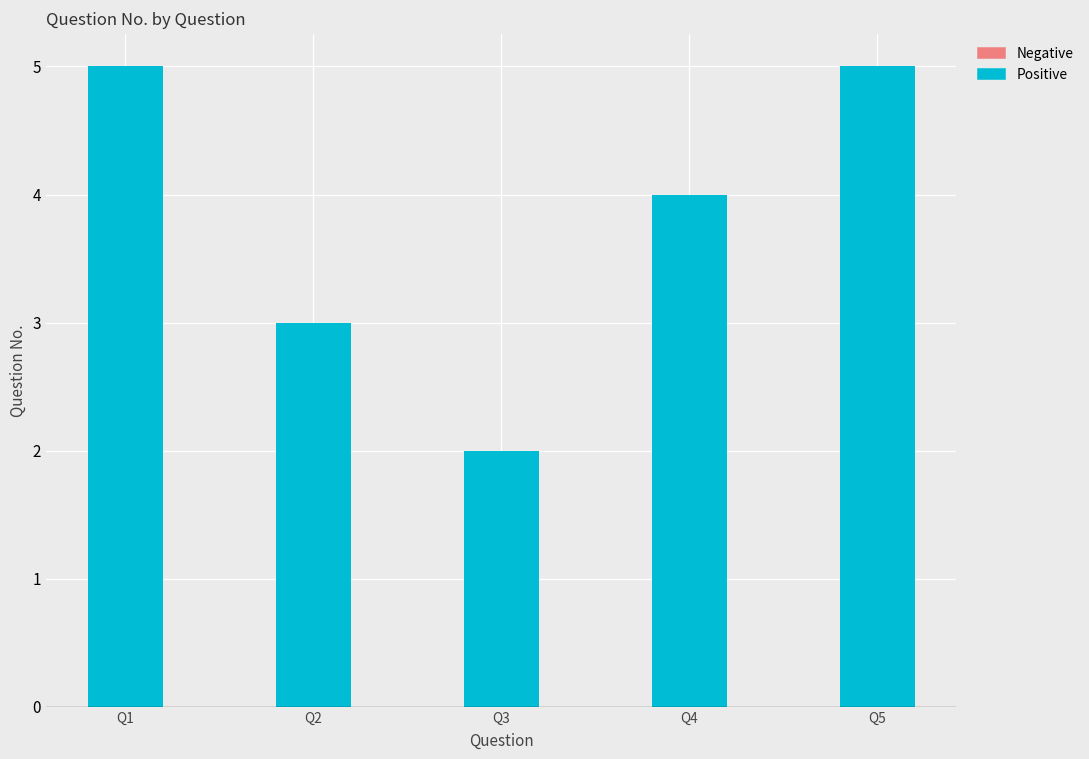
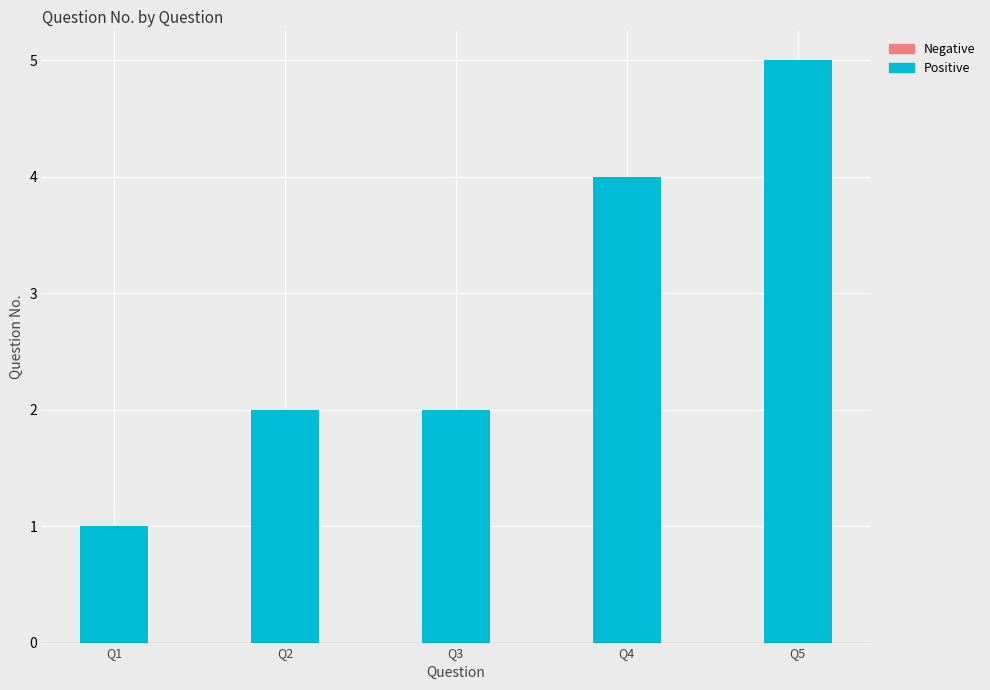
  {
-   "Q1": 5,
-   "Q2": 3,
+   "Q1": 1,
+   "Q2": 2,
    "Q3": 2,
    "Q4": 4,
    "Q5": 5
  }
